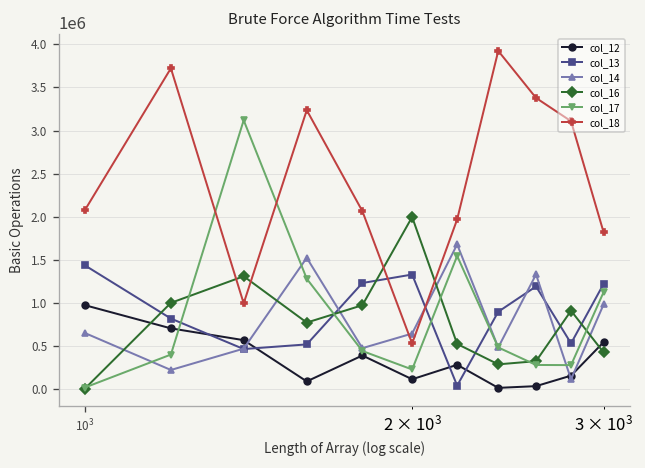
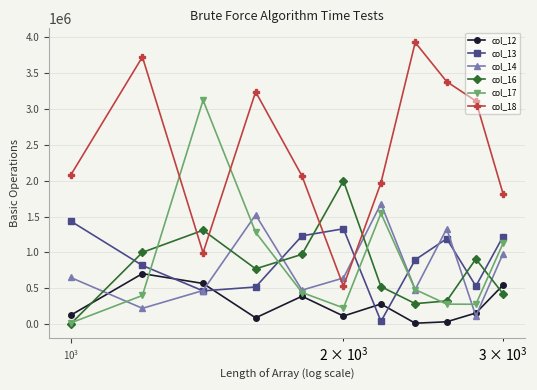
  {
    "col_12": {
-     "10^3": 1000000
+     "10^3": 100000
    },
    "col_13": {
      "10^3": 1400000
    },
    "col_14": {
      "10^3": 700000
    },
    "col_18": {
      "10^3": 2100000
    }
  }
